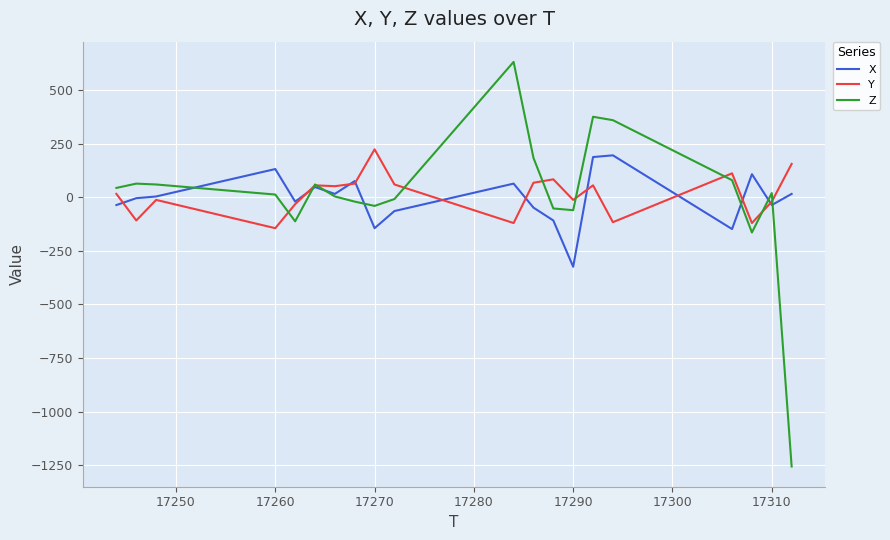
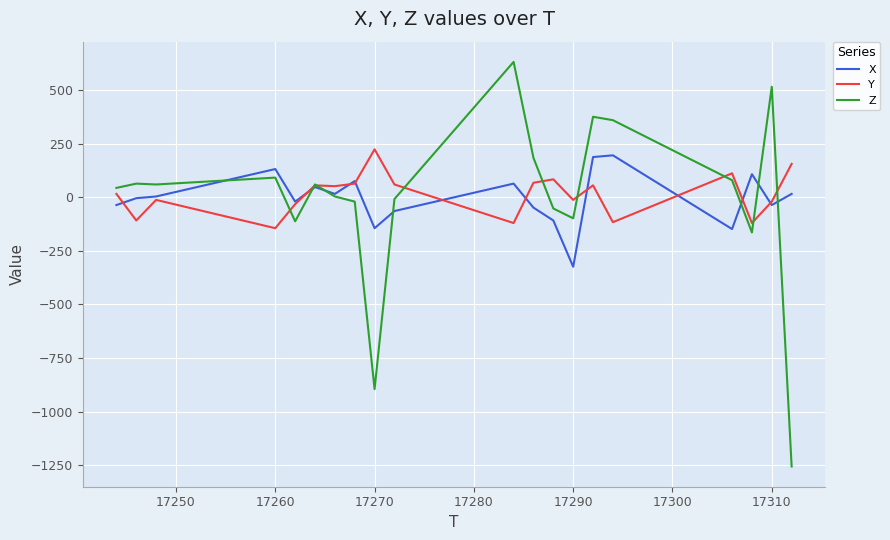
  {
    "X": {
      "17260": 130,
      "17270": -140,
      "17290": -320,
      "17310": -40
    },
    "Y": {
      "17260": -140,
      "17270": 220,
      "17290": -10,
      "17310": -20
    },
    "Z": {
-     "17260": 10,
-     "17270": -40,
-     "17290": -60,
-     "17310": 20
+     "17260": 90,
+     "17270": -900,
+     "17290": -100,
+     "17310": 520
    }
  }
